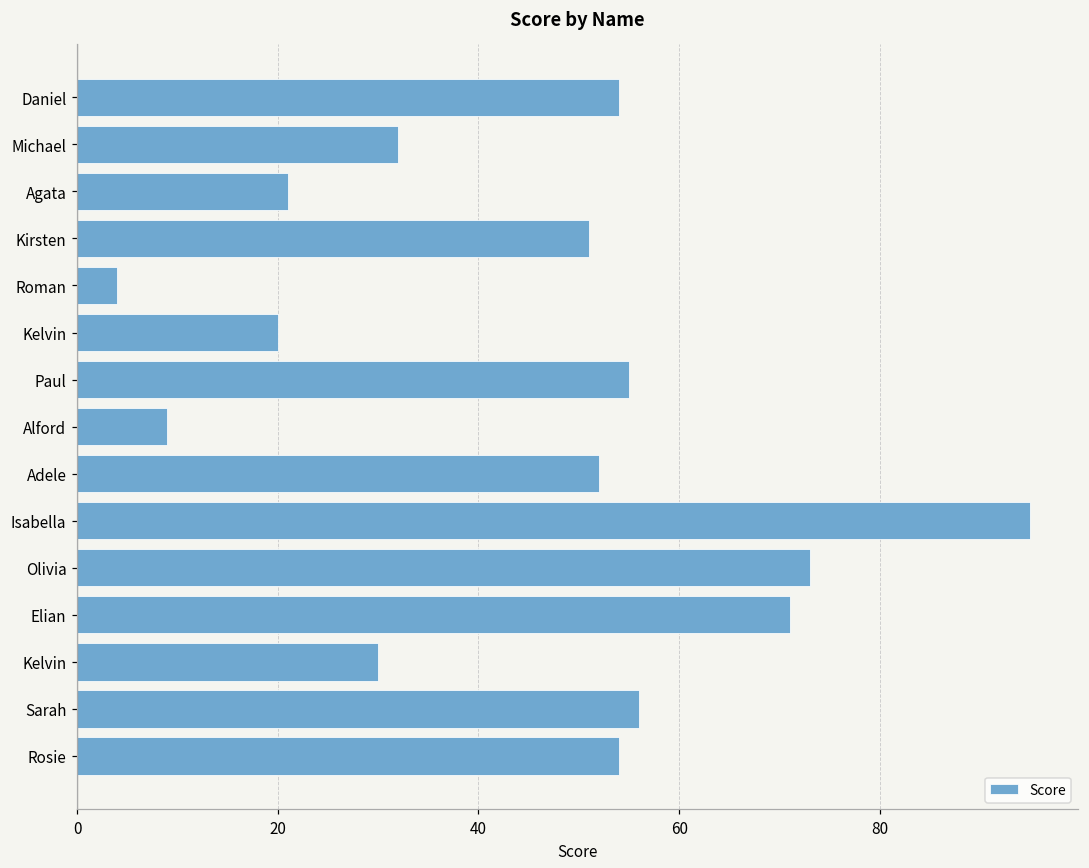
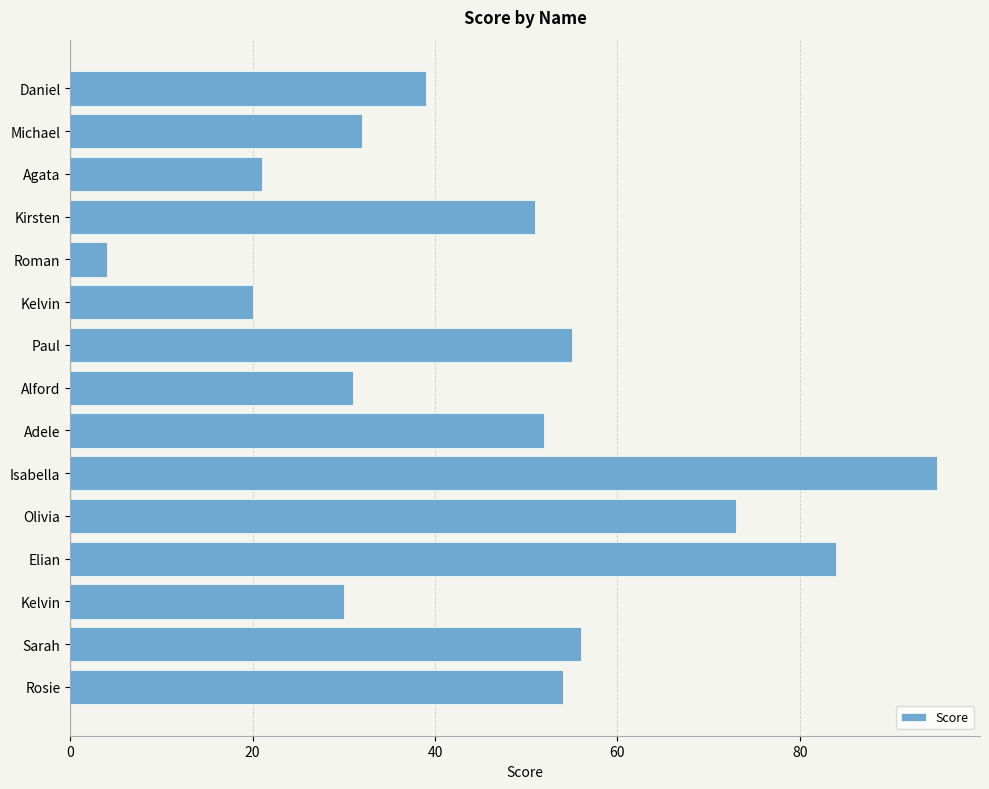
  {
-   "Daniel": 54,
+   "Daniel": 39,
    "Michael": 32,
    "Agata": 21,
    "Kirsten": 51,
    "Roman": 4,
    "Paul": 55,
-   "Alford": 9,
+   "Alford": 31,
    "Adele": 52,
    "Isabella": 95,
    "Olivia": 73,
-   "Elian": 71,
+   "Elian": 84,
    "Sarah": 56,
    "Rosie": 54
  }
